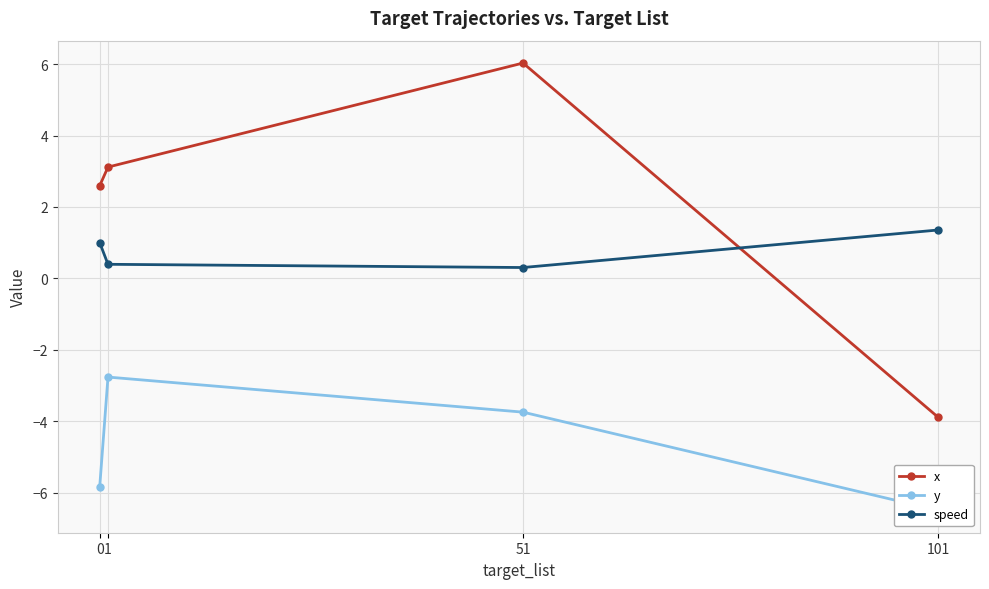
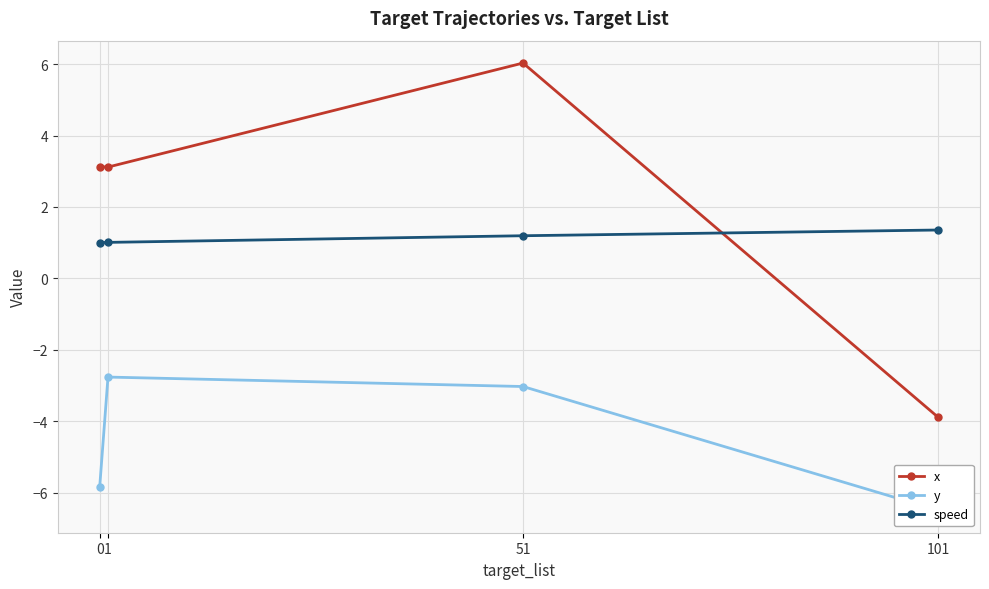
  {
    "x": {
-     "0": 2.6,
+     "0": 3.1,
      "1": 3.1,
      "51": 6.0,
      "101": -3.9
    },
    "y": {
      "0": -5.8,
      "1": -2.8,
-     "51": -3.7
+     "51": -3.0
    },
    "speed": {
      "0": 1.0,
-     "1": 0.4,
-     "51": 0.3,
+     "1": 1.0,
+     "51": 1.2,
      "101": 1.4
    }
  }
